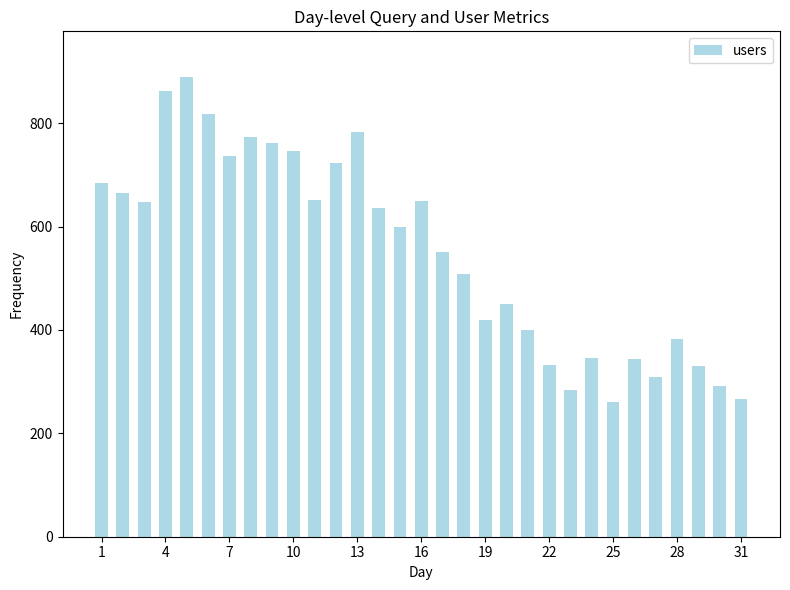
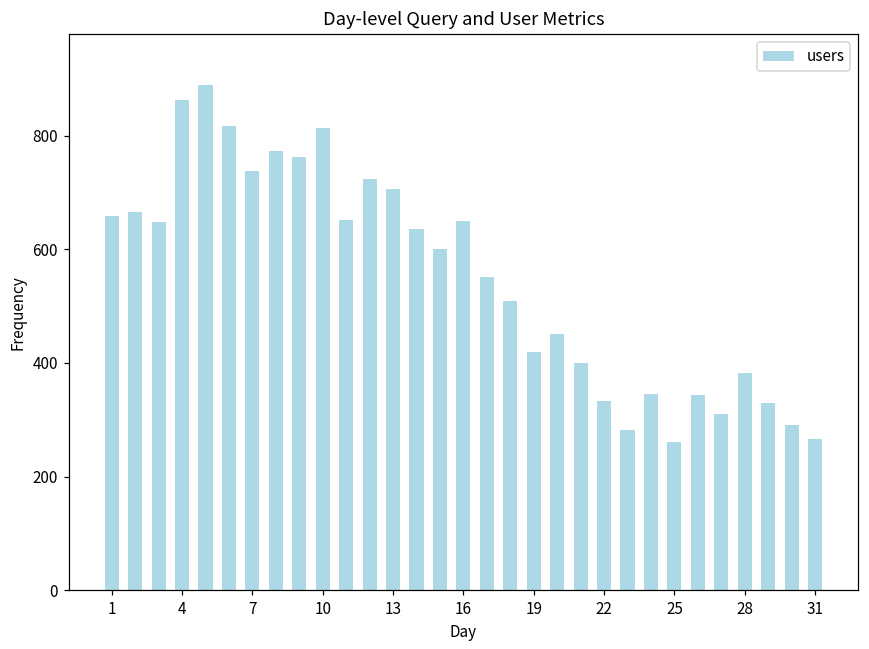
  {
-   "1": 690,
+   "1": 660,
    "4": 860,
    "7": 740,
-   "10": 750,
-   "13": 780,
+   "10": 810,
+   "13": 710,
    "16": 650,
    "19": 420,
    "22": 330,
    "25": 260,
    "28": 380,
    "31": 270
  }
